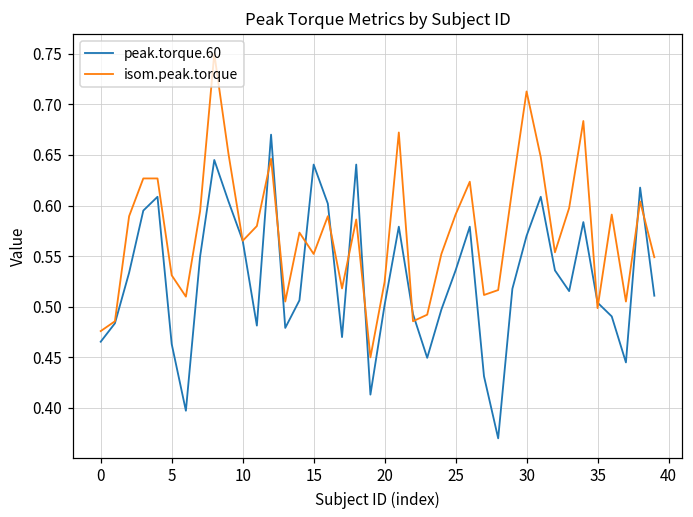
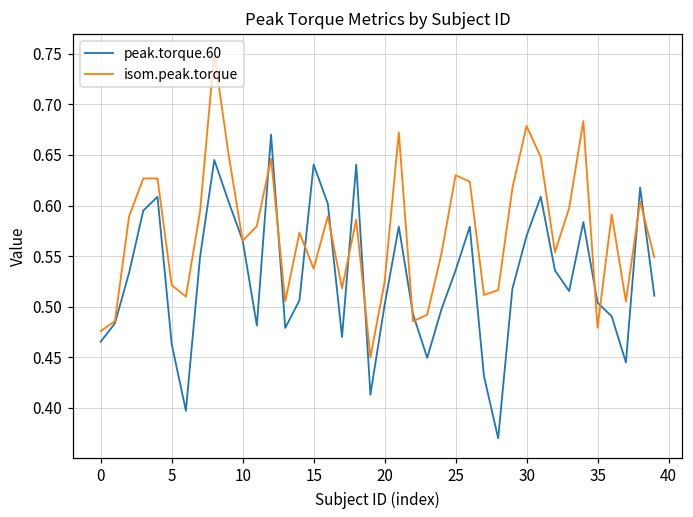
  {
    "peak.torque.60": {
      "0": 0.47,
      "5": 0.46,
      "15": 0.64,
      "20": 0.50,
      "25": 0.54,
      "30": 0.57,
      "35": 0.50
    },
    "isom.peak.torque": {
      "0": 0.48,
-     "5": 0.53,
-     "15": 0.55,
+     "5": 0.52,
+     "15": 0.54,
      "20": 0.52,
-     "25": 0.59,
-     "30": 0.71,
-     "35": 0.50
+     "25": 0.63,
+     "30": 0.68,
+     "35": 0.48
    }
  }
